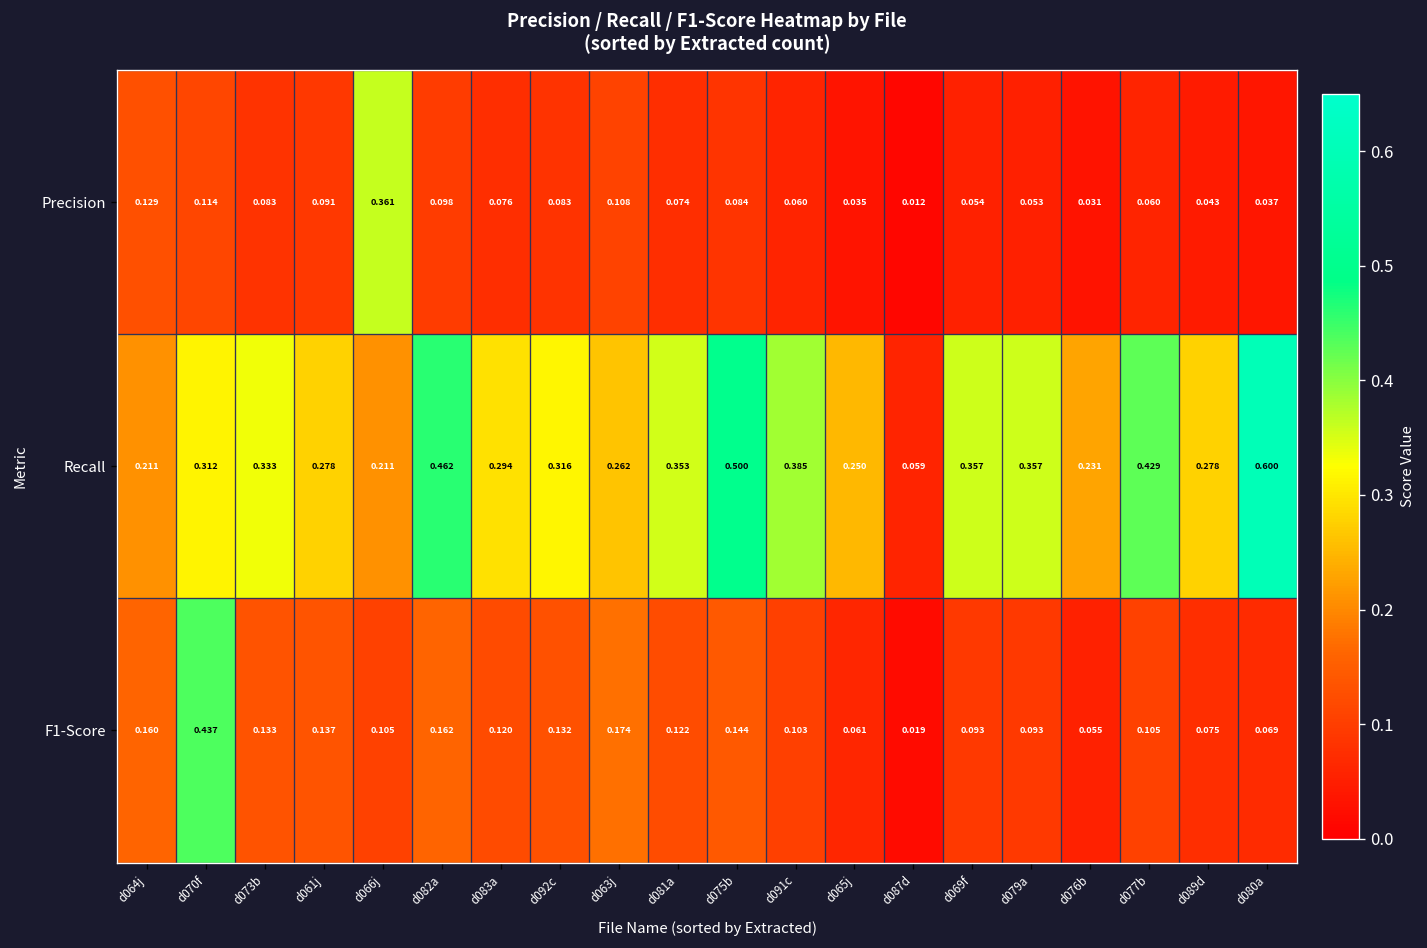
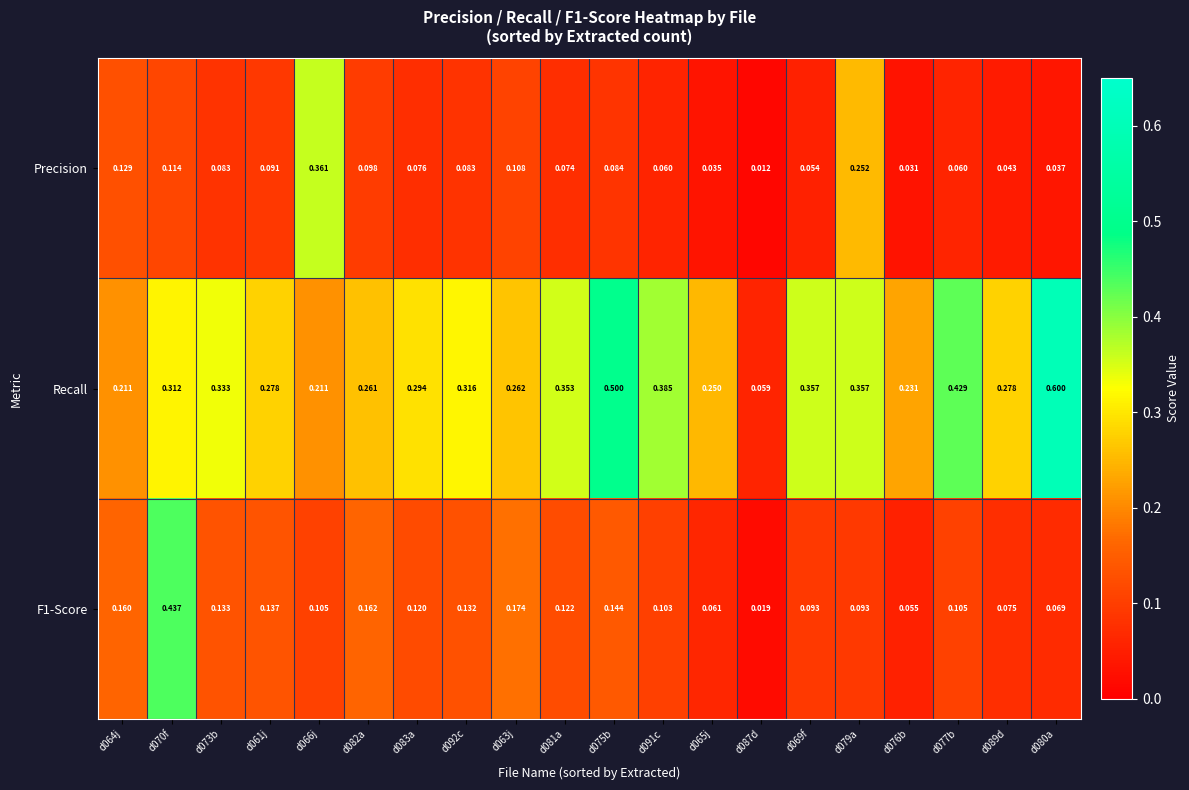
  {
    "Precision": {
      "d064j": 0.129,
      "d070f": 0.114,
      "d073b": 0.083,
      "d061j": 0.091,
      "d066j": 0.361,
      "d082a": 0.098,
      "d083a": 0.076,
      "d092c": 0.083,
      "d063j": 0.108,
      "d081a": 0.074,
      "d075b": 0.084,
      "d091c": 0.060,
      "d065j": 0.035,
      "d087d": 0.012,
      "d069f": 0.054,
-     "d079a": 0.053,
+     "d079a": 0.252,
      "d076b": 0.031,
      "d077b": 0.060,
      "d089d": 0.043,
      "d080a": 0.037
    },
    "Recall": {
      "d064j": 0.211,
      "d070f": 0.312,
      "d073b": 0.333,
      "d061j": 0.278,
      "d066j": 0.211,
-     "d082a": 0.462,
+     "d082a": 0.261,
      "d083a": 0.294,
      "d092c": 0.316,
      "d063j": 0.262,
      "d081a": 0.353,
      "d075b": 0.500,
      "d091c": 0.385,
      "d065j": 0.250,
      "d087d": 0.059,
      "d069f": 0.357,
      "d079a": 0.357,
      "d076b": 0.231,
      "d077b": 0.429,
      "d089d": 0.278,
      "d080a": 0.600
    },
    "F1-Score": {
      "d064j": 0.160,
      "d070f": 0.437,
      "d073b": 0.133,
      "d061j": 0.137,
      "d066j": 0.105,
      "d082a": 0.162,
      "d083a": 0.120,
      "d092c": 0.132,
      "d063j": 0.174,
      "d081a": 0.122,
      "d075b": 0.144,
      "d091c": 0.103,
      "d065j": 0.061,
      "d087d": 0.019,
      "d069f": 0.093,
      "d079a": 0.093,
      "d076b": 0.055,
      "d077b": 0.105,
      "d089d": 0.075,
      "d080a": 0.069
    }
  }
